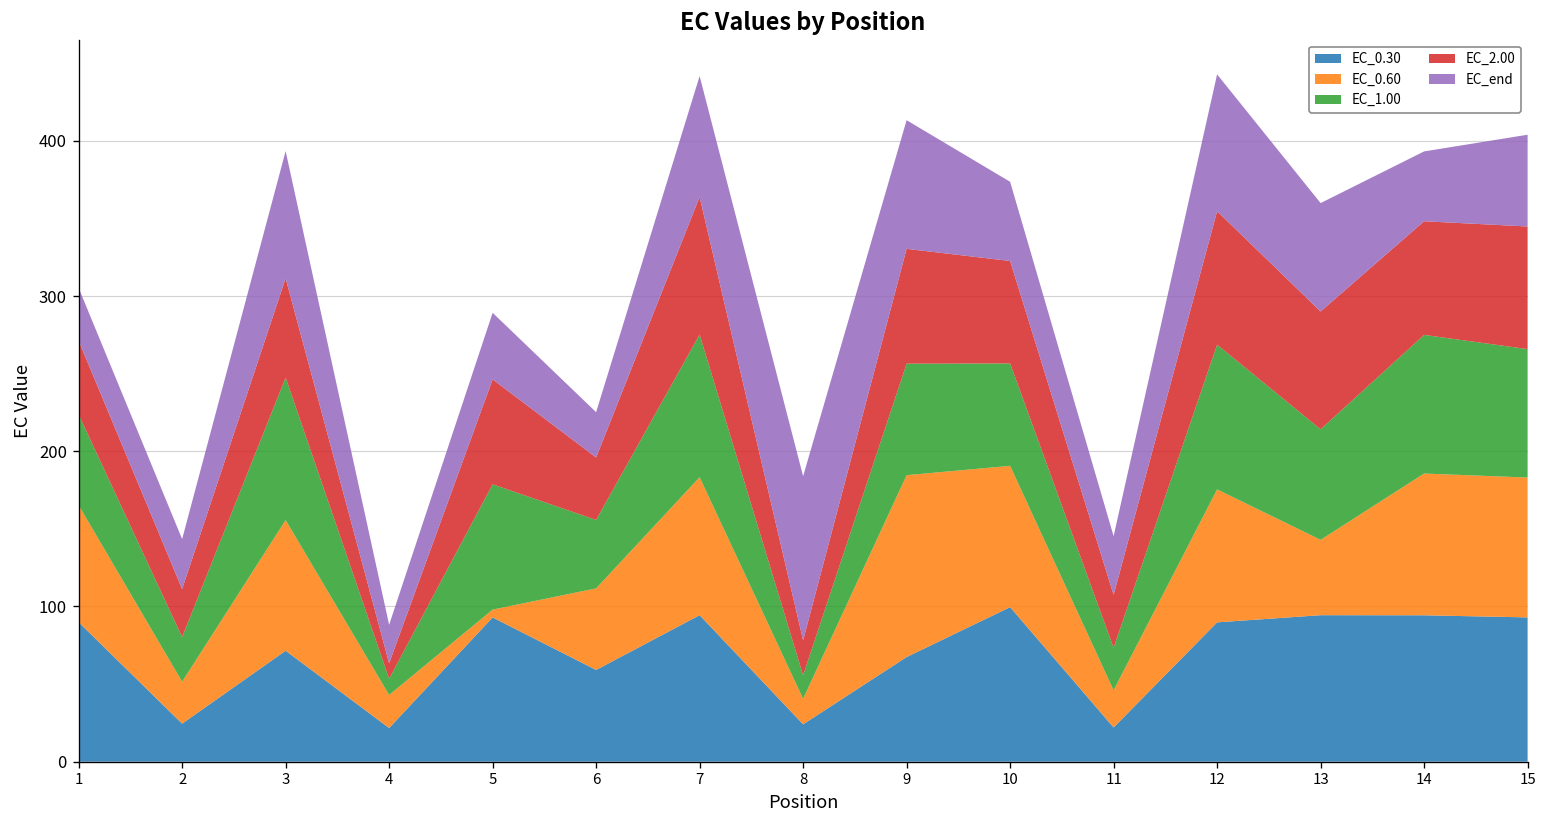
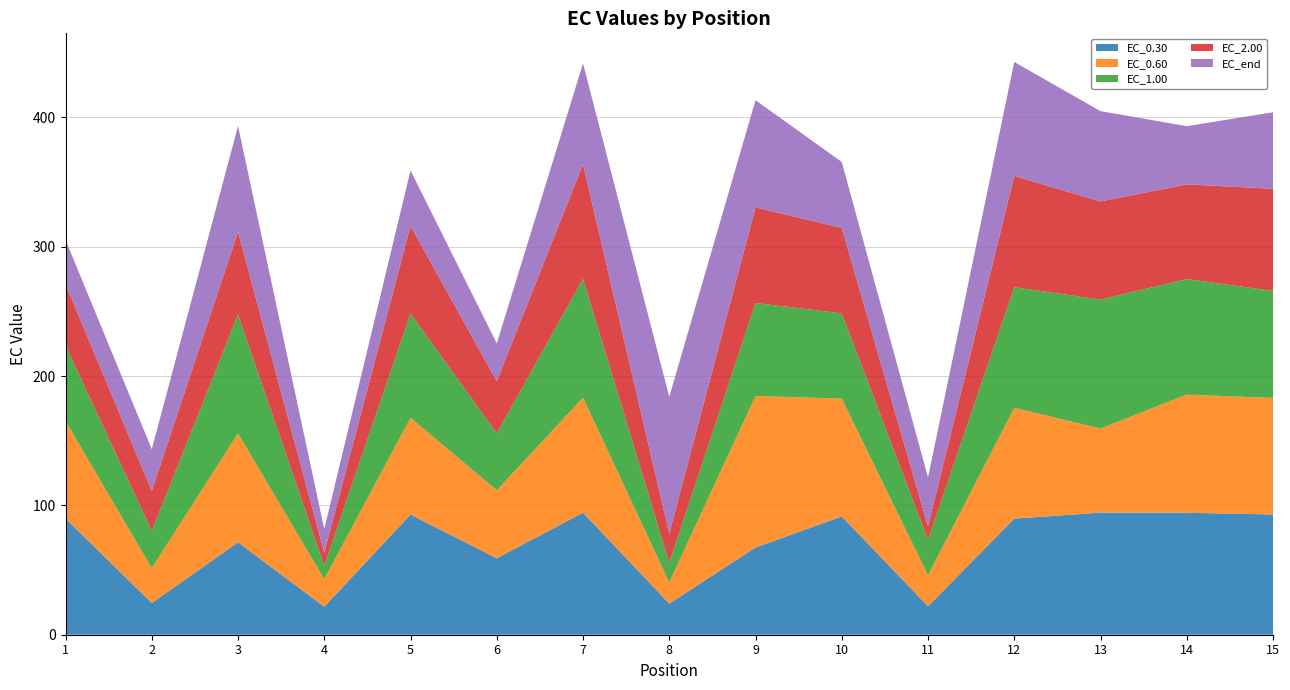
  {
    "EC_0.30": {
      "1": 90,
      "2": 24,
      "3": 71,
      "4": 22,
      "5": 93,
      "6": 59,
      "7": 94,
      "8": 24,
      "9": 67,
-     "10": 100,
+     "10": 91,
      "11": 22,
      "12": 90,
      "13": 94,
      "14": 94,
      "15": 93
    },
    "EC_0.60": {
      "1": 75,
      "2": 27,
      "3": 84,
      "4": 21,
-     "5": 5,
+     "5": 75,
      "6": 53,
      "7": 89,
      "8": 16,
      "9": 117,
      "10": 91,
      "11": 24,
      "12": 86,
-     "13": 49,
+     "13": 65,
      "14": 91,
      "15": 90
    },
    "EC_1.00": {
      "1": 58,
      "2": 29,
      "3": 92,
      "4": 10,
      "5": 81,
      "6": 44,
      "7": 92,
      "8": 15,
      "9": 72,
      "10": 66,
      "11": 27,
      "12": 93,
-     "13": 71,
+     "13": 100,
      "14": 89,
      "15": 83
    },
    "EC_2.00": {
      "1": 47,
      "2": 31,
      "3": 64,
      "4": 10,
      "5": 68,
      "6": 40,
      "7": 89,
      "8": 23,
      "9": 74,
      "10": 66,
-     "11": 34,
+     "11": 10,
      "12": 86,
      "13": 76,
      "14": 73,
      "15": 79
    },
    "EC_end": {
      "1": 34,
      "2": 32,
      "3": 82,
-     "4": 25,
+     "4": 18,
      "5": 43,
      "6": 29,
      "7": 78,
      "8": 106,
      "9": 83,
      "10": 51,
      "11": 38,
      "12": 88,
      "13": 70,
      "14": 45,
      "15": 59
    }
  }
